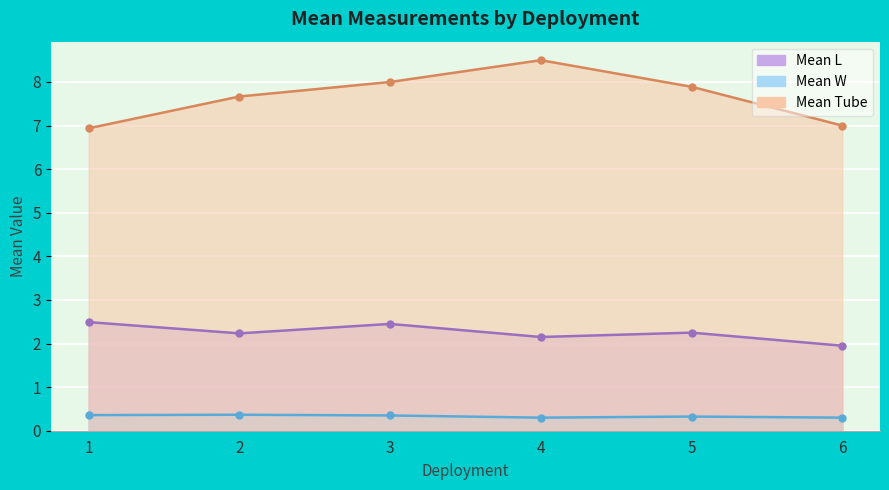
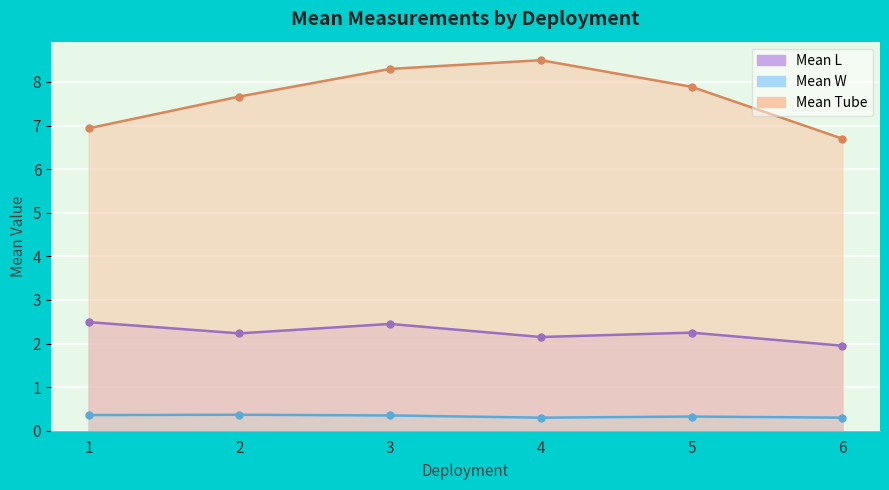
  {
    "Mean Tube": {
      "1": 6.9,
      "2": 7.7,
-     "3": 8.0,
+     "3": 8.3,
      "4": 8.5,
      "5": 7.9,
-     "6": 7.0
+     "6": 6.7
    }
  }
